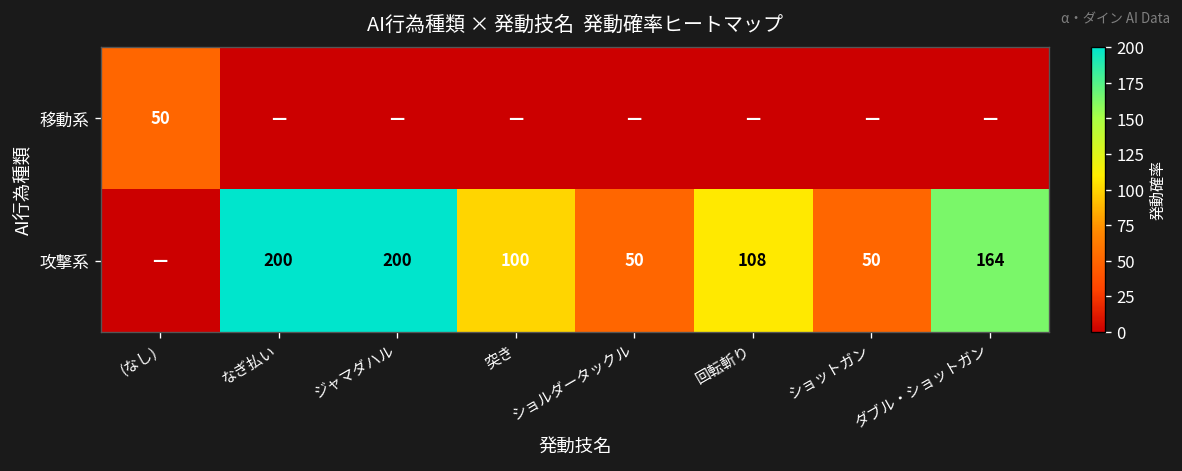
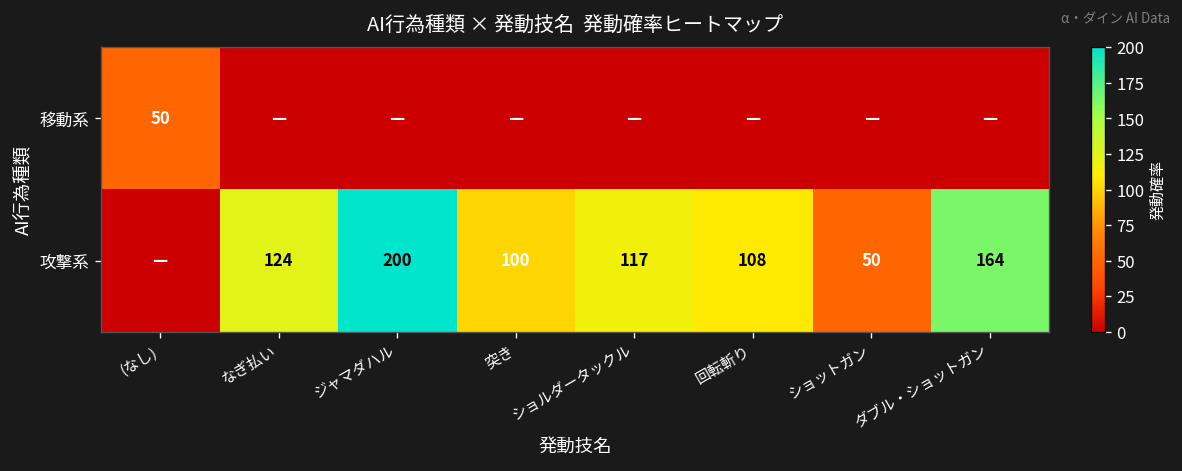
  {
    "移動系": {
      "(なし)": 50
    },
    "攻撃系": {
-     "なぎ払い": 200,
+     "なぎ払い": 124,
      "ジャマダハル": 200,
      "突き": 100,
-     "ショルダータックル": 50,
+     "ショルダータックル": 117,
      "回転斬り": 108,
      "ショットガン": 50,
      "ダブル・ショットガン": 164
    }
  }
